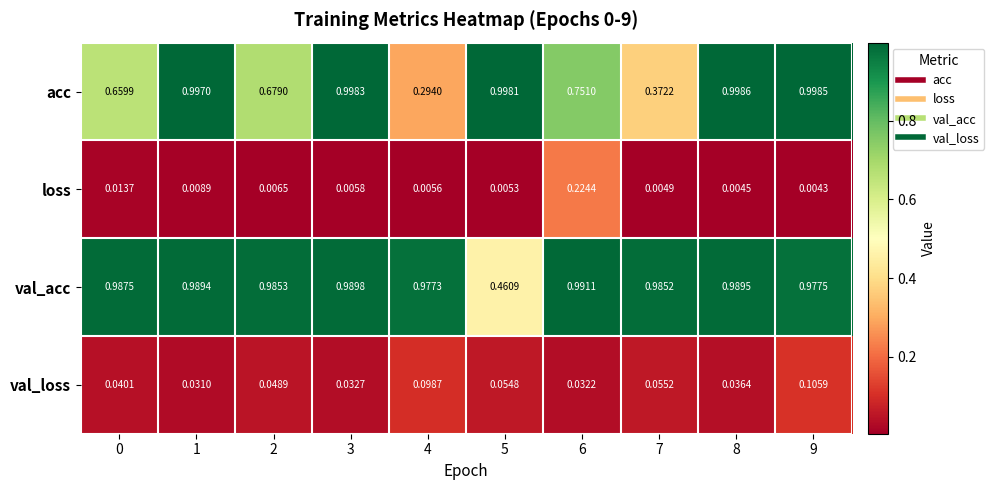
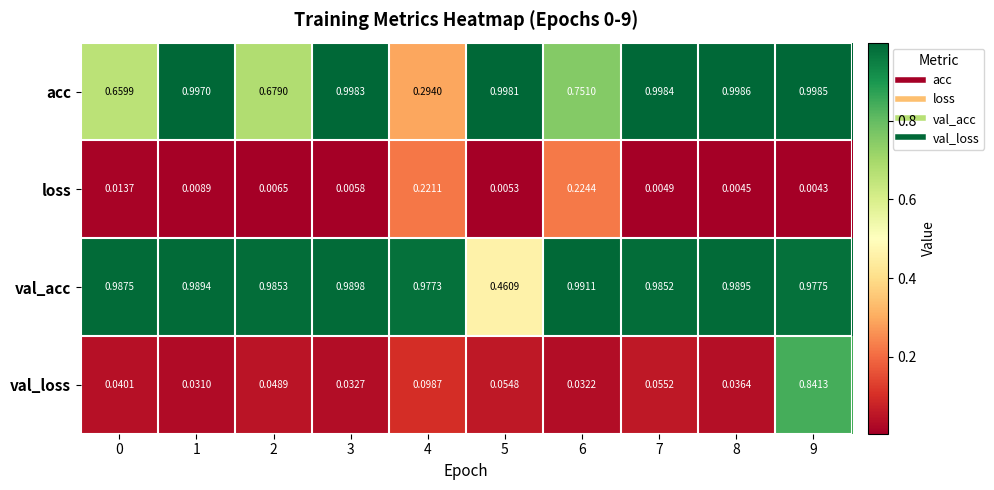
  {
    "acc": {
      "0": 0.6599,
      "1": 0.9970,
      "2": 0.6790,
      "3": 0.9983,
      "4": 0.2940,
      "5": 0.9981,
      "6": 0.7510,
-     "7": 0.3722,
+     "7": 0.9984,
      "8": 0.9986,
      "9": 0.9985
    },
    "loss": {
      "0": 0.0137,
      "1": 0.0089,
      "2": 0.0065,
      "3": 0.0058,
-     "4": 0.0056,
+     "4": 0.2211,
      "5": 0.0053,
      "6": 0.2244,
      "7": 0.0049,
      "8": 0.0045,
      "9": 0.0043
    },
    "val_acc": {
      "0": 0.9875,
      "1": 0.9894,
      "2": 0.9853,
      "3": 0.9898,
      "4": 0.9773,
      "5": 0.4609,
      "6": 0.9911,
      "7": 0.9852,
      "8": 0.9895,
      "9": 0.9775
    },
    "val_loss": {
      "0": 0.0401,
      "1": 0.0310,
      "2": 0.0489,
      "3": 0.0327,
      "4": 0.0987,
      "5": 0.0548,
      "6": 0.0322,
      "7": 0.0552,
      "8": 0.0364,
-     "9": 0.1059
+     "9": 0.8413
    }
  }
